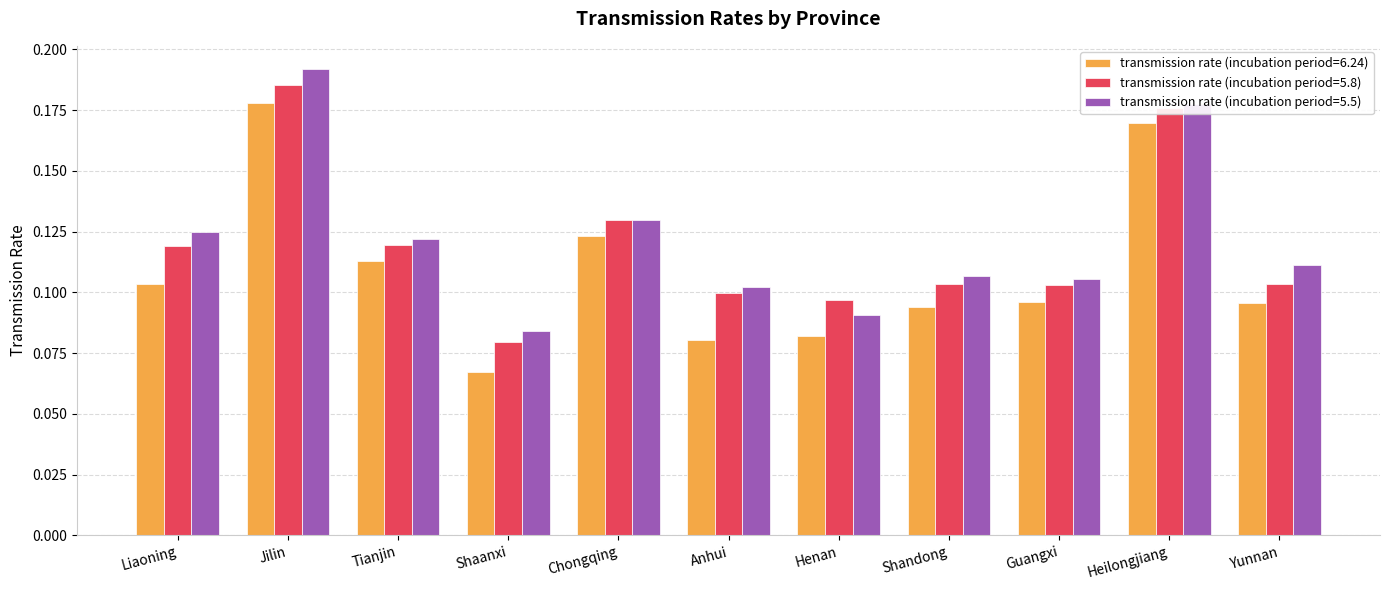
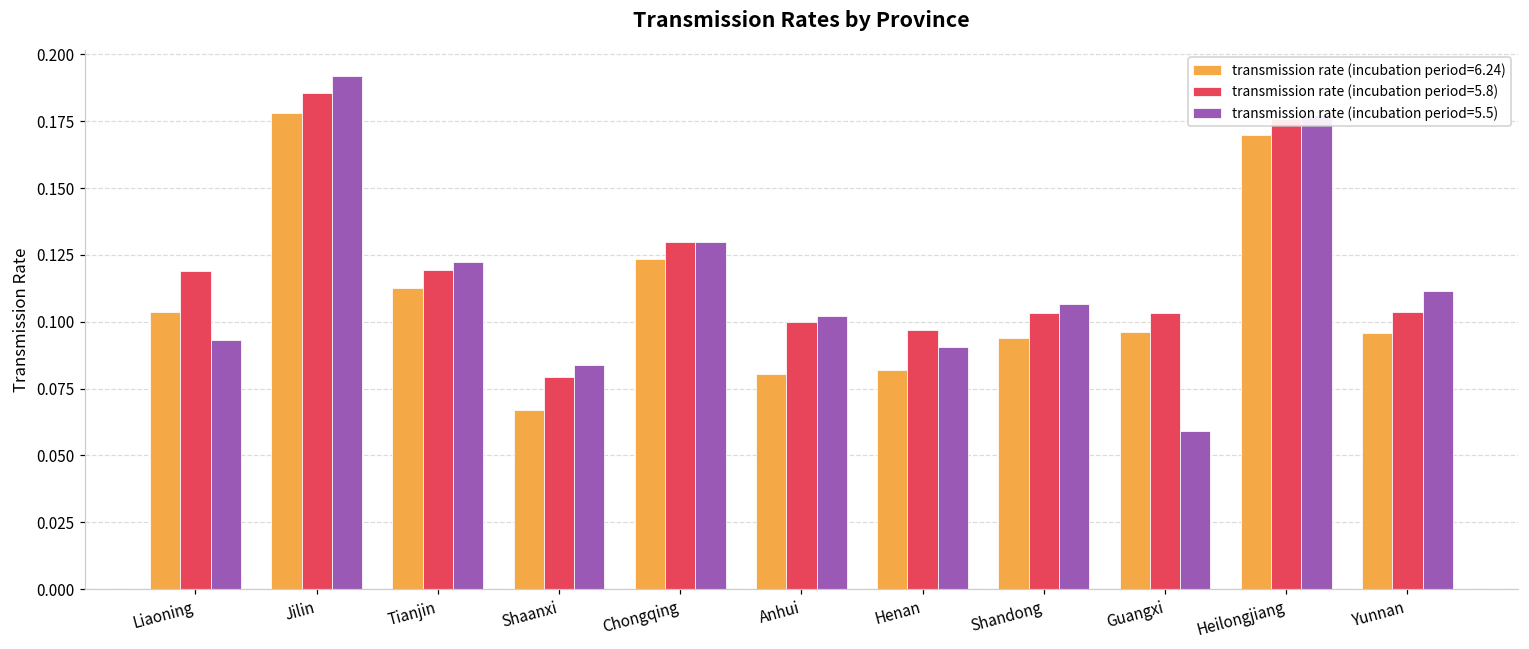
  {
    "transmission rate (incubation period=6.24)": {
      "Liaoning": 0.104,
      "Jilin": 0.178,
      "Tianjin": 0.113,
      "Shaanxi": 0.067,
      "Chongqing": 0.123,
      "Anhui": 0.080,
      "Henan": 0.082,
      "Shandong": 0.094,
      "Guangxi": 0.096,
      "Heilongjiang": 0.170,
      "Yunnan": 0.096
    },
    "transmission rate (incubation period=5.8)": {
      "Liaoning": 0.119,
      "Jilin": 0.185,
      "Tianjin": 0.120,
      "Shaanxi": 0.080,
      "Chongqing": 0.130,
      "Anhui": 0.100,
      "Henan": 0.097,
      "Shandong": 0.103,
      "Guangxi": 0.103,
      "Yunnan": 0.104
    },
    "transmission rate (incubation period=5.5)": {
-     "Liaoning": 0.125,
+     "Liaoning": 0.093,
      "Jilin": 0.192,
      "Tianjin": 0.122,
      "Shaanxi": 0.084,
      "Chongqing": 0.130,
      "Anhui": 0.102,
      "Henan": 0.091,
      "Shandong": 0.107,
-     "Guangxi": 0.106,
+     "Guangxi": 0.059,
      "Yunnan": 0.111
    }
  }
